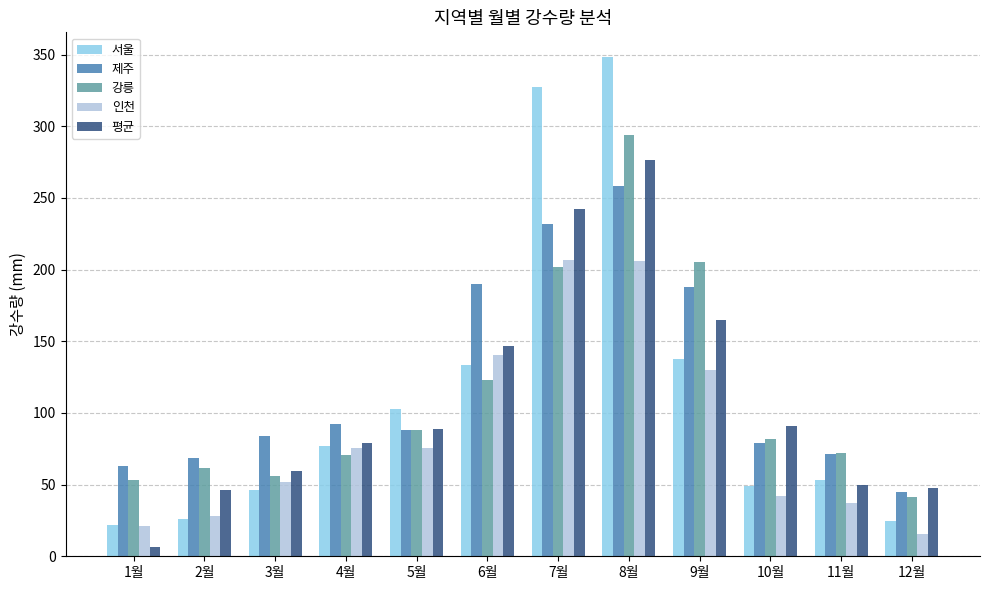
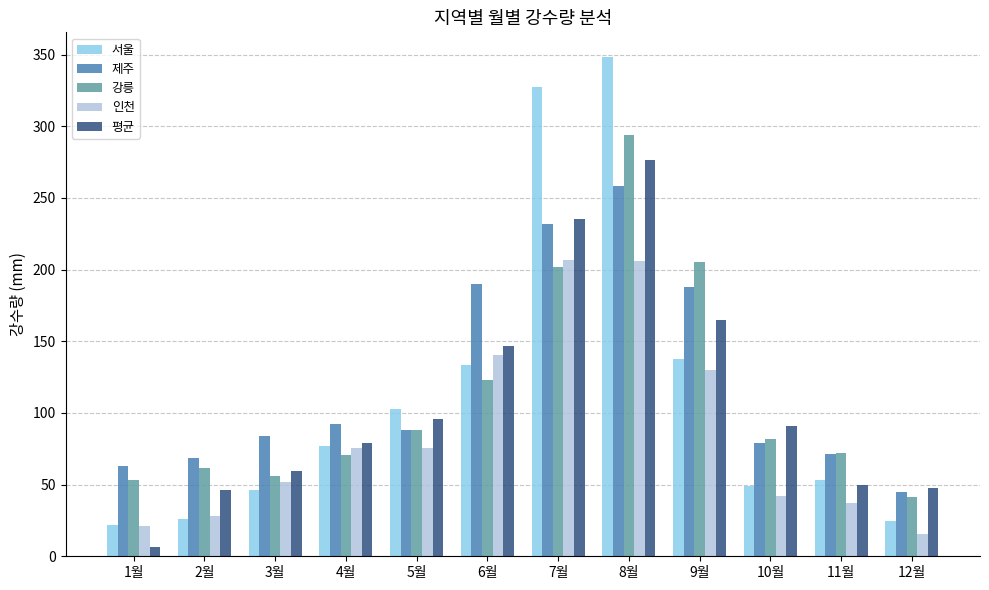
  {
    "평균": {
      "1월": 7,
      "2월": 46,
      "3월": 60,
      "4월": 79,
-     "5월": 88,
+     "5월": 96,
      "6월": 147,
-     "7월": 242,
+     "7월": 236,
      "8월": 277,
      "9월": 165,
      "10월": 91,
      "11월": 50,
      "12월": 48
    }
  }
